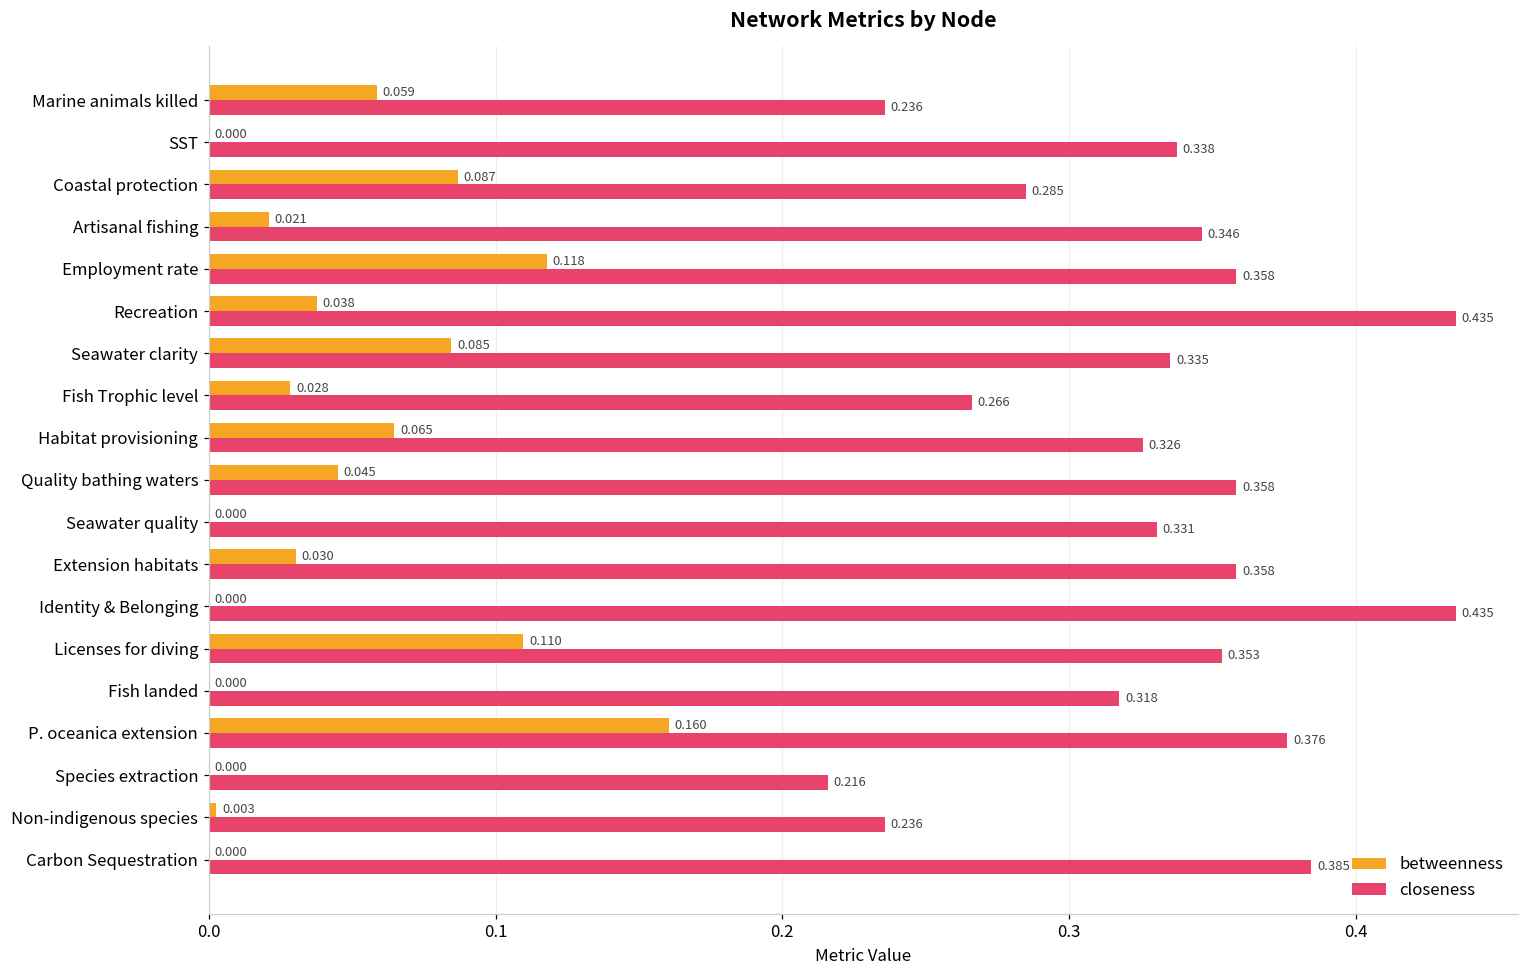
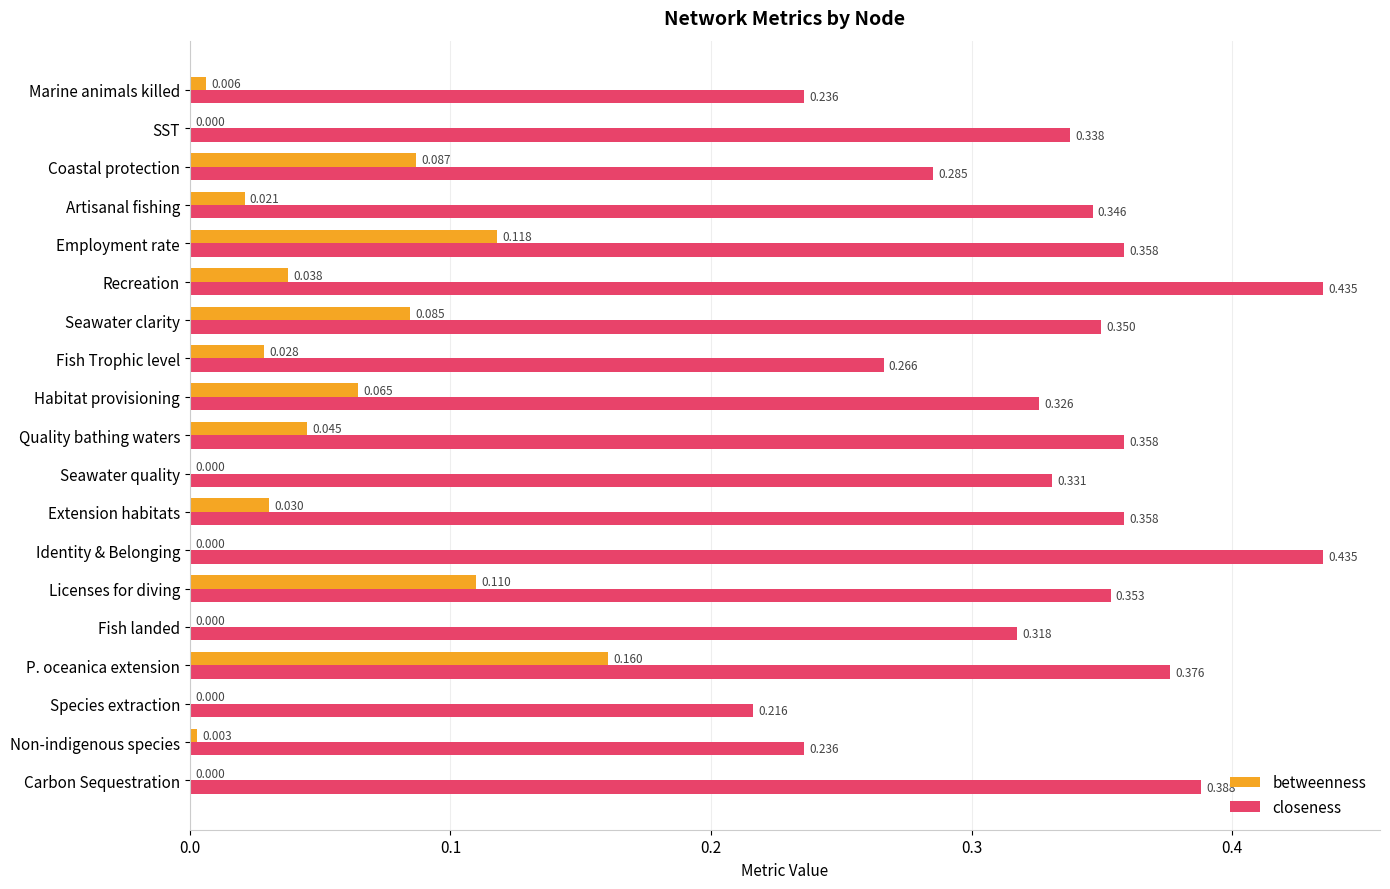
  {
    "betweenness": {
-     "Marine animals killed": 0.059,
+     "Marine animals killed": 0.006,
      "SST": 0.000,
      "Coastal protection": 0.087,
      "Artisanal fishing": 0.021,
      "Employment rate": 0.118,
      "Recreation": 0.038,
      "Seawater clarity": 0.085,
      "Fish Trophic level": 0.028,
      "Habitat provisioning": 0.065,
      "Quality bathing waters": 0.045,
      "Seawater quality": 0.000,
      "Extension habitats": 0.030,
      "Identity & Belonging": 0.000,
      "Licenses for diving": 0.110,
      "Fish landed": 0.000,
      "P. oceanica extension": 0.160,
      "Species extraction": 0.000,
      "Non-indigenous species": 0.003,
      "Carbon Sequestration": 0.000
    },
    "closeness": {
      "Marine animals killed": 0.236,
      "SST": 0.338,
      "Coastal protection": 0.285,
      "Artisanal fishing": 0.346,
      "Employment rate": 0.358,
      "Recreation": 0.435,
-     "Seawater clarity": 0.335,
+     "Seawater clarity": 0.350,
      "Fish Trophic level": 0.266,
      "Habitat provisioning": 0.326,
      "Quality bathing waters": 0.358,
      "Seawater quality": 0.331,
      "Extension habitats": 0.358,
      "Identity & Belonging": 0.435,
      "Licenses for diving": 0.353,
      "Fish landed": 0.318,
      "P. oceanica extension": 0.376,
      "Species extraction": 0.216,
      "Non-indigenous species": 0.236,
-     "Carbon Sequestration": 0.385
+     "Carbon Sequestration": 0.388
    }
  }
